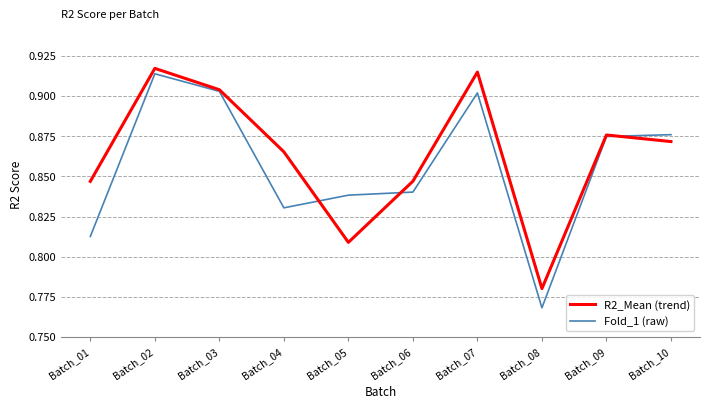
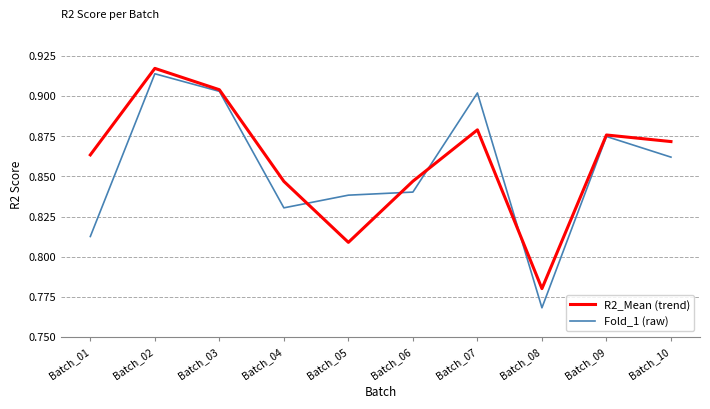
  {
    "R2_Mean (trend)": {
-     "Batch_01": 0.847,
+     "Batch_01": 0.863,
      "Batch_02": 0.917,
-     "Batch_04": 0.865,
+     "Batch_04": 0.847,
      "Batch_05": 0.809,
      "Batch_06": 0.847,
-     "Batch_07": 0.915,
+     "Batch_07": 0.879,
      "Batch_08": 0.780,
      "Batch_10": 0.872
    },
    "Fold_1 (raw)": {
      "Batch_01": 0.813,
      "Batch_02": 0.914,
      "Batch_04": 0.830,
      "Batch_05": 0.838,
      "Batch_06": 0.840,
      "Batch_07": 0.902,
      "Batch_08": 0.768,
-     "Batch_10": 0.876
+     "Batch_10": 0.862
    }
  }
